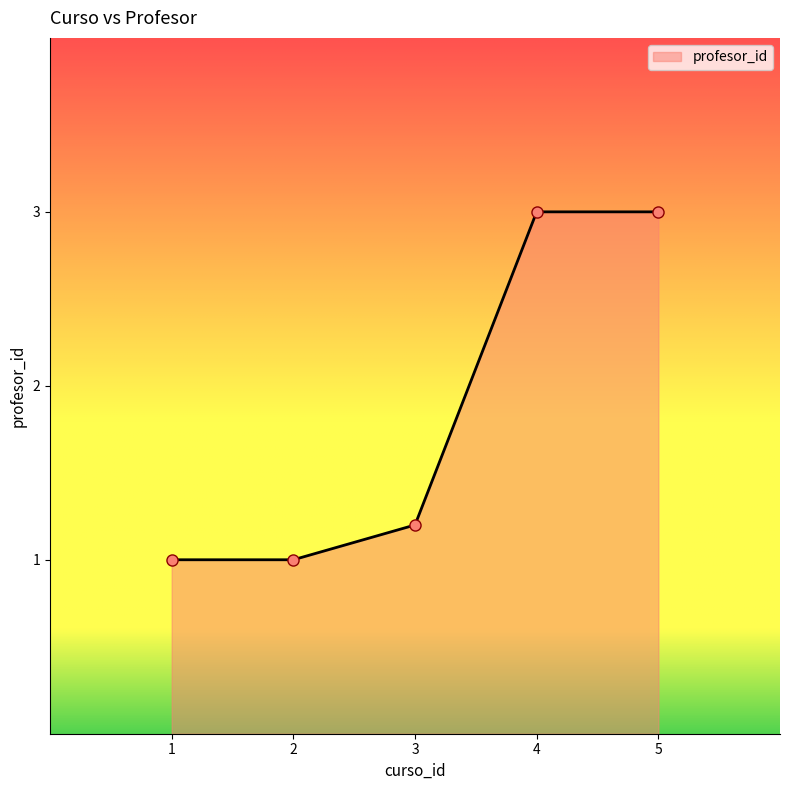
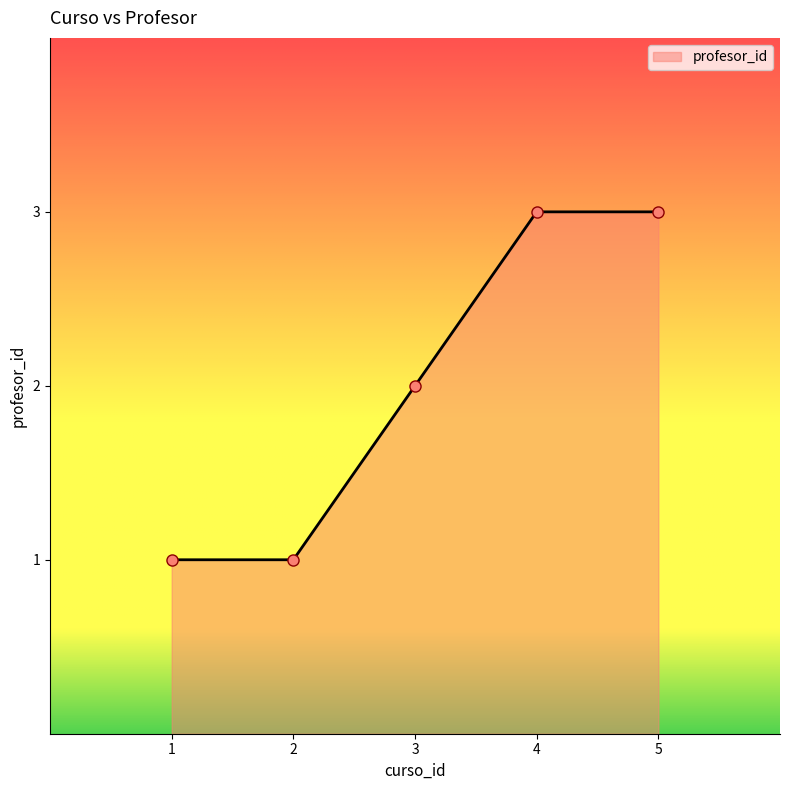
  {
    "1": 1.0,
    "2": 1.0,
-   "3": 1.2,
+   "3": 2.0,
    "4": 3.0,
    "5": 3.0
  }
